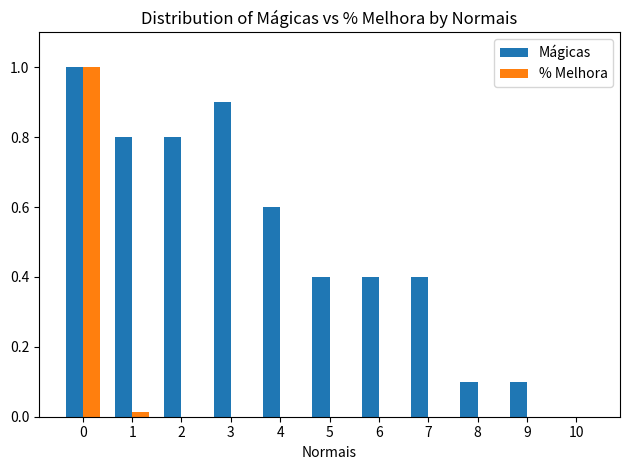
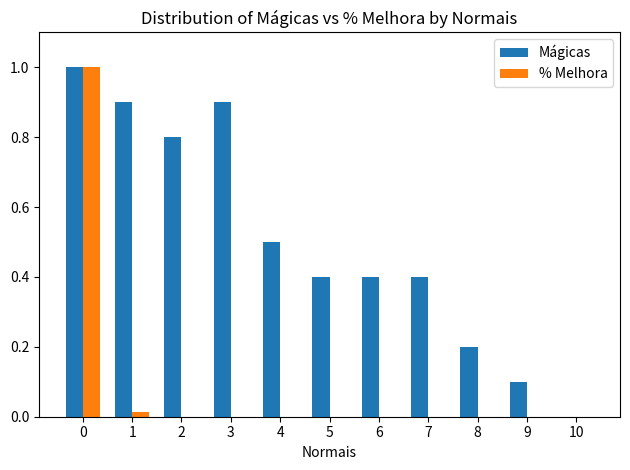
  {
    "Mágicas": {
      "0": 1.00,
-     "1": 0.80,
+     "1": 0.90,
      "2": 0.80,
      "3": 0.90,
-     "4": 0.60,
+     "4": 0.50,
      "5": 0.40,
      "6": 0.40,
      "7": 0.40,
-     "8": 0.10,
+     "8": 0.20,
      "9": 0.10,
      "10": 0.00
    },
    "% Melhora": {
      "0": 1.00,
      "1": 0.01,
      "10": 0.00
    }
  }
